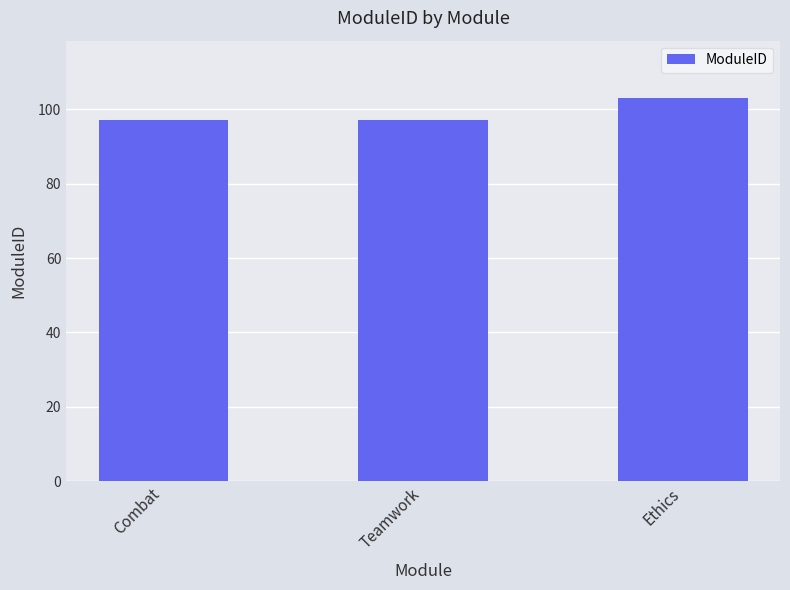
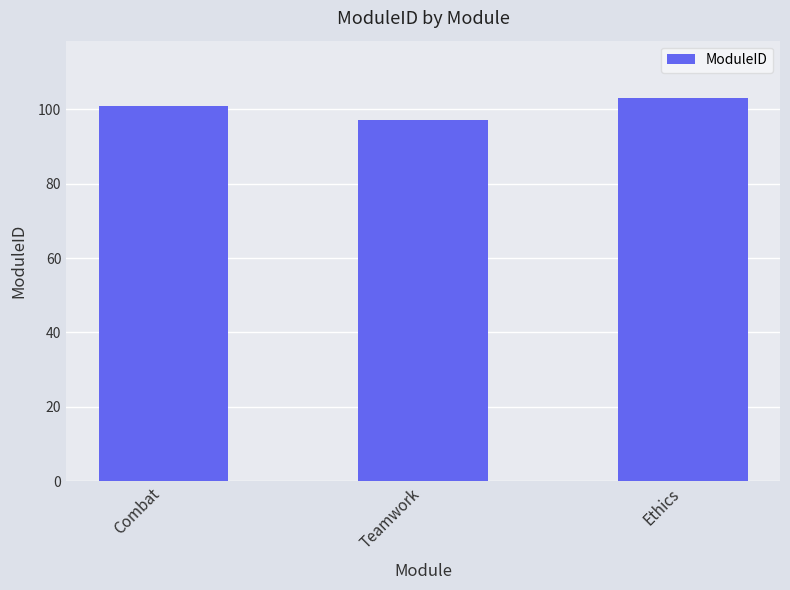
  {
-   "Combat": 97,
+   "Combat": 101,
    "Teamwork": 97,
    "Ethics": 103
  }
